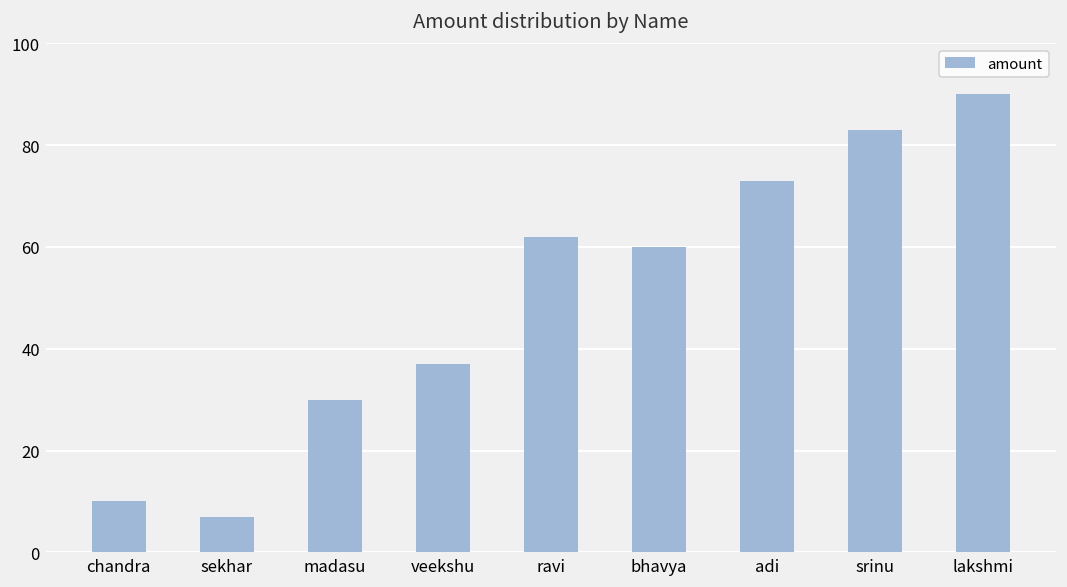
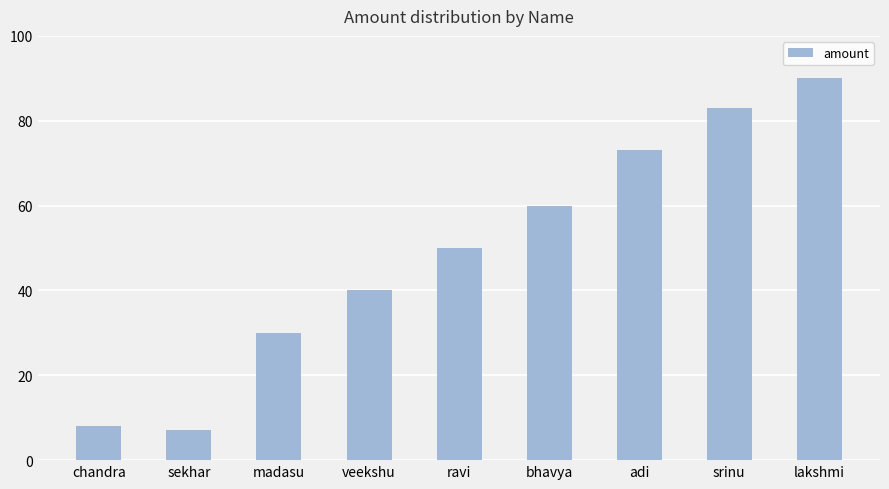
  {
-   "chandra": 10,
+   "chandra": 8,
    "sekhar": 7,
    "madasu": 30,
-   "veekshu": 37,
-   "ravi": 62,
+   "veekshu": 40,
+   "ravi": 50,
    "bhavya": 60,
    "adi": 73,
    "srinu": 83,
    "lakshmi": 90
  }
